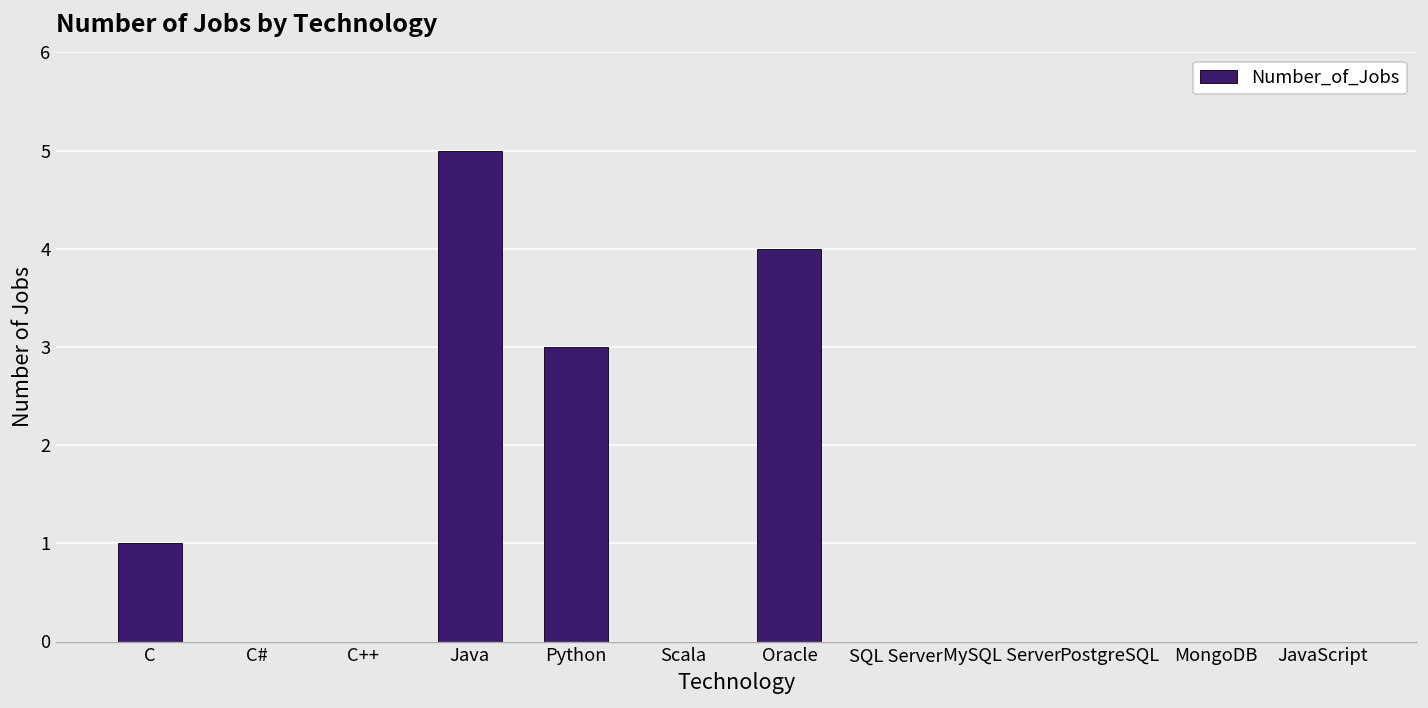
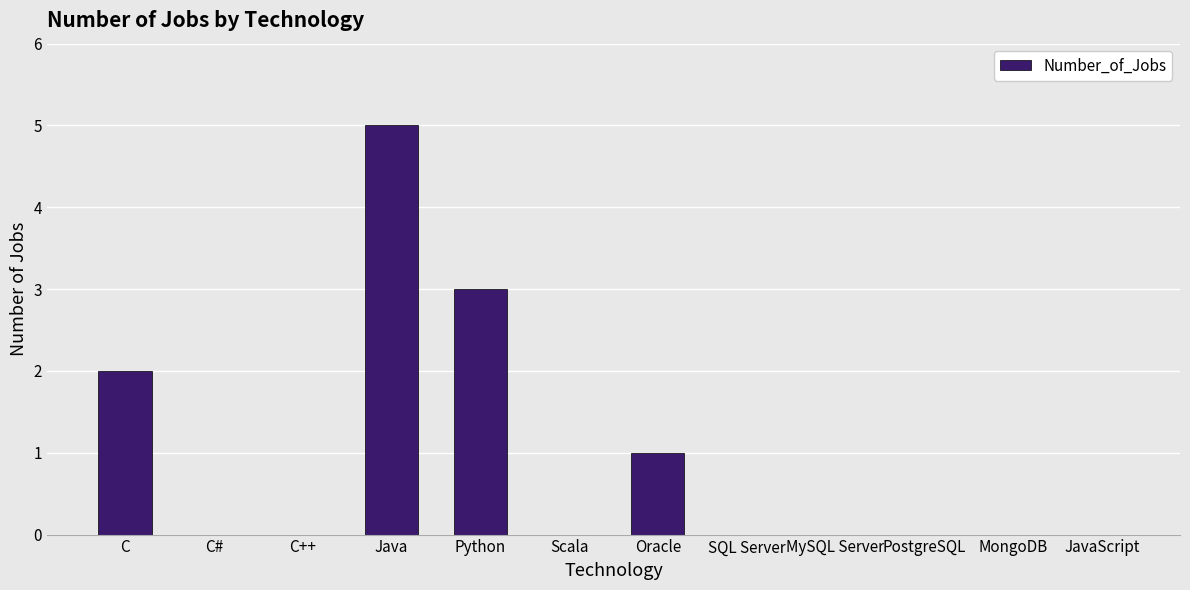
  {
-   "C": 1,
+   "C": 2,
    "C#": 0,
    "C++": 0,
    "Java": 5,
    "Python": 3,
    "Scala": 0,
-   "Oracle": 4,
+   "Oracle": 1,
    "SQL Server": 0,
    "MySQL Server": 0,
    "PostgreSQL": 0,
    "MongoDB": 0,
    "JavaScript": 0
  }
